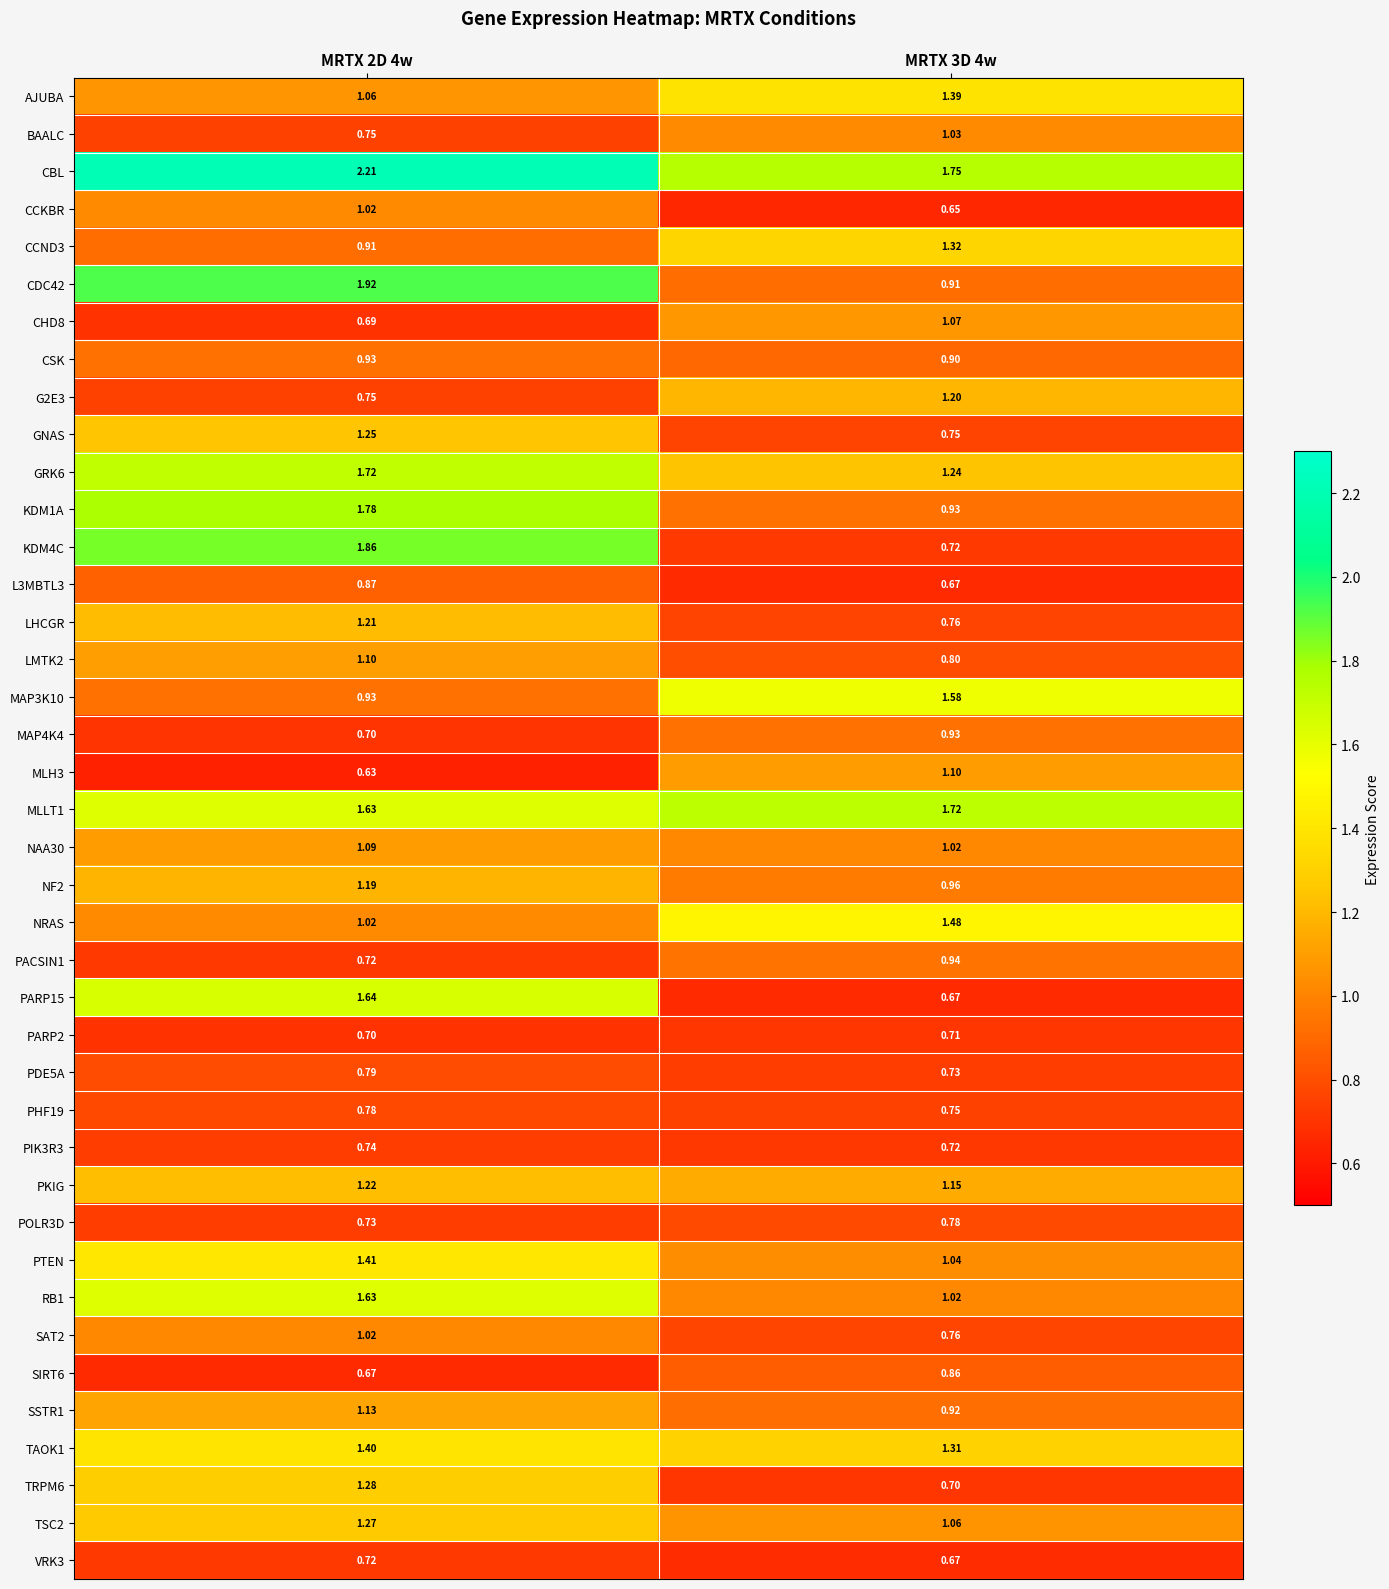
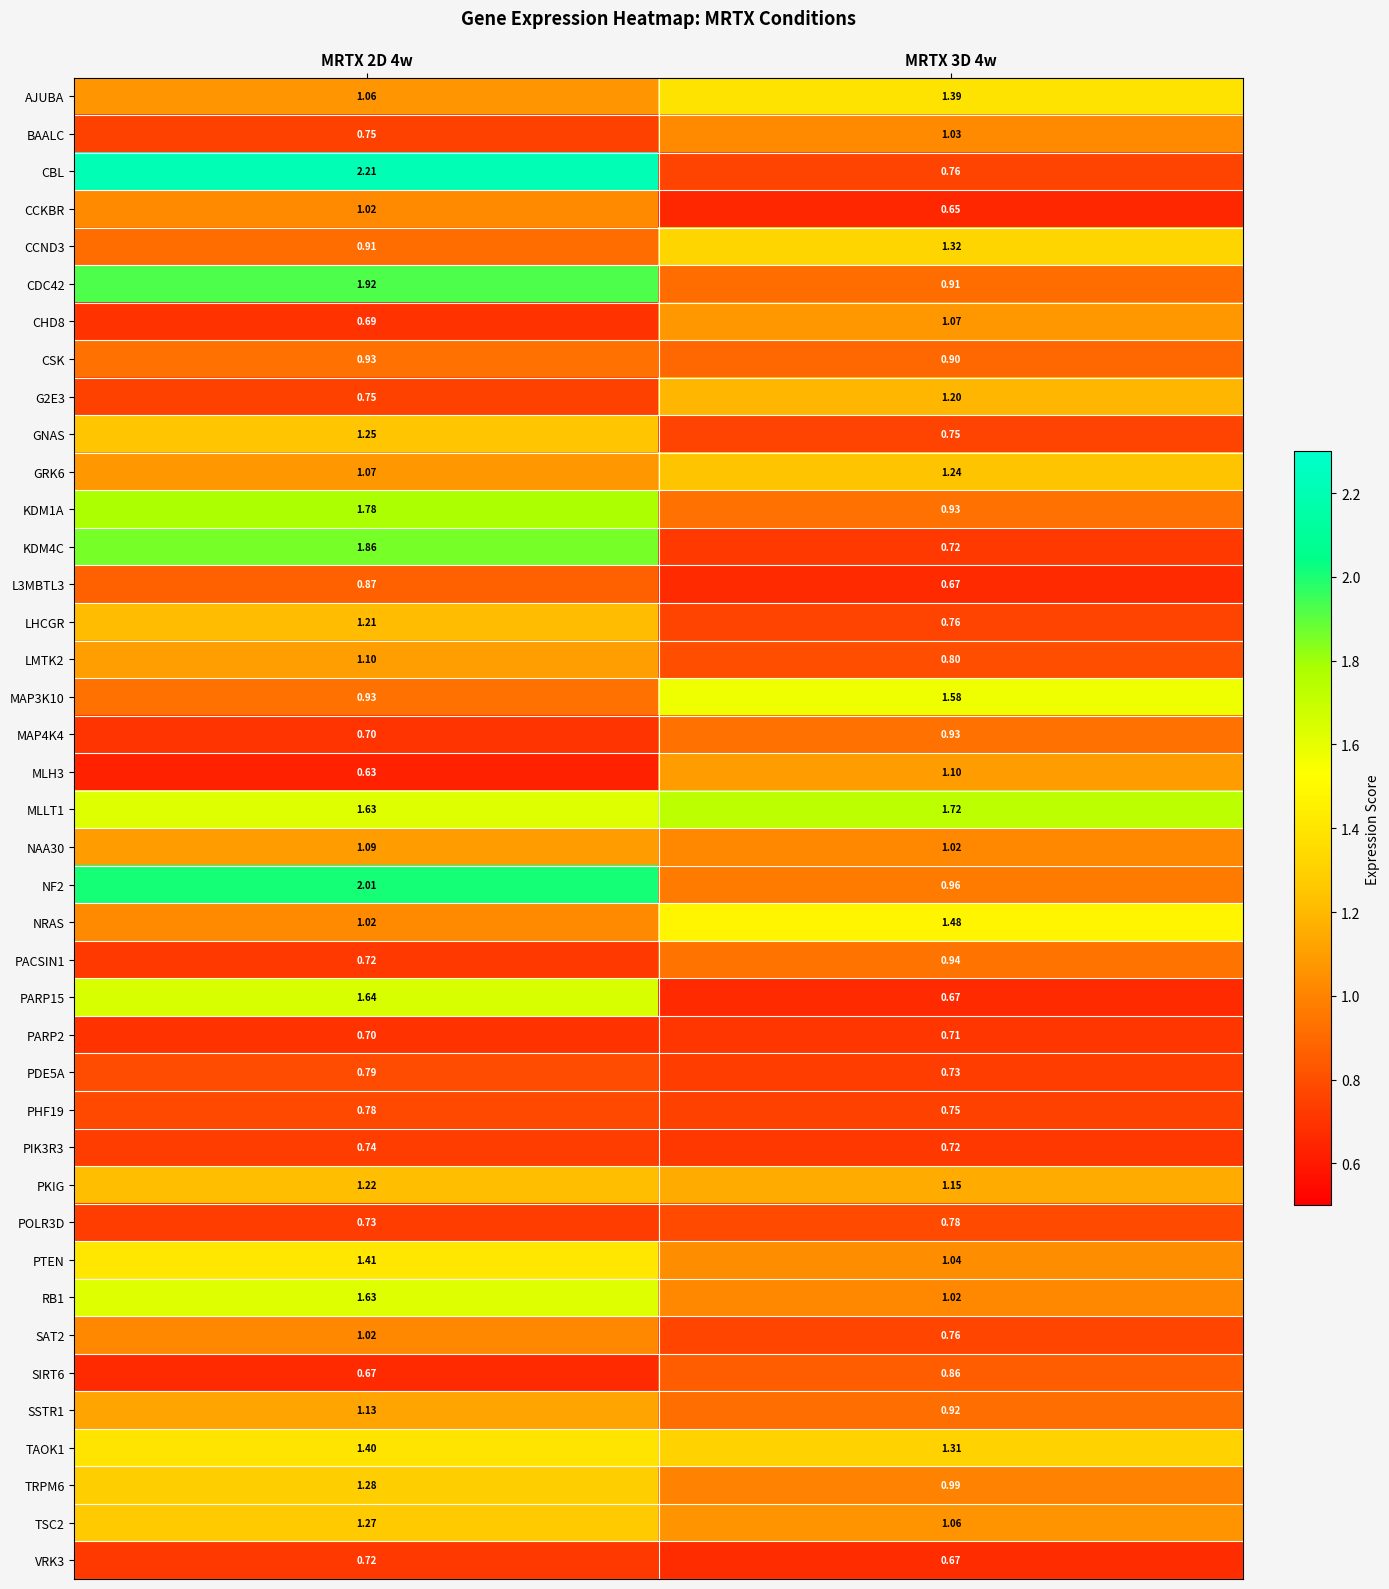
  {
    "AJUBA": {
      "MRTX 2D 4w": 1.06,
      "MRTX 3D 4w": 1.39
    },
    "BAALC": {
      "MRTX 2D 4w": 0.75,
      "MRTX 3D 4w": 1.03
    },
    "CBL": {
      "MRTX 2D 4w": 2.21,
-     "MRTX 3D 4w": 1.75
+     "MRTX 3D 4w": 0.76
    },
    "CCKBR": {
      "MRTX 2D 4w": 1.02,
      "MRTX 3D 4w": 0.65
    },
    "CCND3": {
      "MRTX 2D 4w": 0.91,
      "MRTX 3D 4w": 1.32
    },
    "CDC42": {
      "MRTX 2D 4w": 1.92,
      "MRTX 3D 4w": 0.91
    },
    "CHD8": {
      "MRTX 2D 4w": 0.69,
      "MRTX 3D 4w": 1.07
    },
    "CSK": {
      "MRTX 2D 4w": 0.93,
      "MRTX 3D 4w": 0.90
    },
    "G2E3": {
      "MRTX 2D 4w": 0.75,
      "MRTX 3D 4w": 1.20
    },
    "GNAS": {
      "MRTX 2D 4w": 1.25,
      "MRTX 3D 4w": 0.75
    },
    "GRK6": {
-     "MRTX 2D 4w": 1.72,
+     "MRTX 2D 4w": 1.07,
      "MRTX 3D 4w": 1.24
    },
    "KDM1A": {
      "MRTX 2D 4w": 1.78,
      "MRTX 3D 4w": 0.93
    },
    "KDM4C": {
      "MRTX 2D 4w": 1.86,
      "MRTX 3D 4w": 0.72
    },
    "L3MBTL3": {
      "MRTX 2D 4w": 0.87,
      "MRTX 3D 4w": 0.67
    },
    "LHCGR": {
      "MRTX 2D 4w": 1.21,
      "MRTX 3D 4w": 0.76
    },
    "LMTK2": {
      "MRTX 2D 4w": 1.10,
      "MRTX 3D 4w": 0.80
    },
    "MAP3K10": {
      "MRTX 2D 4w": 0.93,
      "MRTX 3D 4w": 1.58
    },
    "MAP4K4": {
      "MRTX 2D 4w": 0.70,
      "MRTX 3D 4w": 0.93
    },
    "MLH3": {
      "MRTX 2D 4w": 0.63,
      "MRTX 3D 4w": 1.10
    },
    "MLLT1": {
      "MRTX 2D 4w": 1.63,
      "MRTX 3D 4w": 1.72
    },
    "NAA30": {
      "MRTX 2D 4w": 1.09,
      "MRTX 3D 4w": 1.02
    },
    "NF2": {
-     "MRTX 2D 4w": 1.19,
+     "MRTX 2D 4w": 2.01,
      "MRTX 3D 4w": 0.96
    },
    "NRAS": {
      "MRTX 2D 4w": 1.02,
      "MRTX 3D 4w": 1.48
    },
    "PACSIN1": {
      "MRTX 2D 4w": 0.72,
      "MRTX 3D 4w": 0.94
    },
    "PARP15": {
      "MRTX 2D 4w": 1.64,
      "MRTX 3D 4w": 0.67
    },
    "PARP2": {
      "MRTX 2D 4w": 0.70,
      "MRTX 3D 4w": 0.71
    },
    "PDE5A": {
      "MRTX 2D 4w": 0.79,
      "MRTX 3D 4w": 0.73
    },
    "PHF19": {
      "MRTX 2D 4w": 0.78,
      "MRTX 3D 4w": 0.75
    },
    "PIK3R3": {
      "MRTX 2D 4w": 0.74,
      "MRTX 3D 4w": 0.72
    },
    "PKIG": {
      "MRTX 2D 4w": 1.22,
      "MRTX 3D 4w": 1.15
    },
    "POLR3D": {
      "MRTX 2D 4w": 0.73,
      "MRTX 3D 4w": 0.78
    },
    "PTEN": {
      "MRTX 2D 4w": 1.41,
      "MRTX 3D 4w": 1.04
    },
    "RB1": {
      "MRTX 2D 4w": 1.63,
      "MRTX 3D 4w": 1.02
    },
    "SAT2": {
      "MRTX 2D 4w": 1.02,
      "MRTX 3D 4w": 0.76
    },
    "SIRT6": {
      "MRTX 2D 4w": 0.67,
      "MRTX 3D 4w": 0.86
    },
    "SSTR1": {
      "MRTX 2D 4w": 1.13,
      "MRTX 3D 4w": 0.92
    },
    "TAOK1": {
      "MRTX 2D 4w": 1.40,
      "MRTX 3D 4w": 1.31
    },
    "TRPM6": {
      "MRTX 2D 4w": 1.28,
-     "MRTX 3D 4w": 0.70
+     "MRTX 3D 4w": 0.99
    },
    "TSC2": {
      "MRTX 2D 4w": 1.27,
      "MRTX 3D 4w": 1.06
    },
    "VRK3": {
      "MRTX 2D 4w": 0.72,
      "MRTX 3D 4w": 0.67
    }
  }
